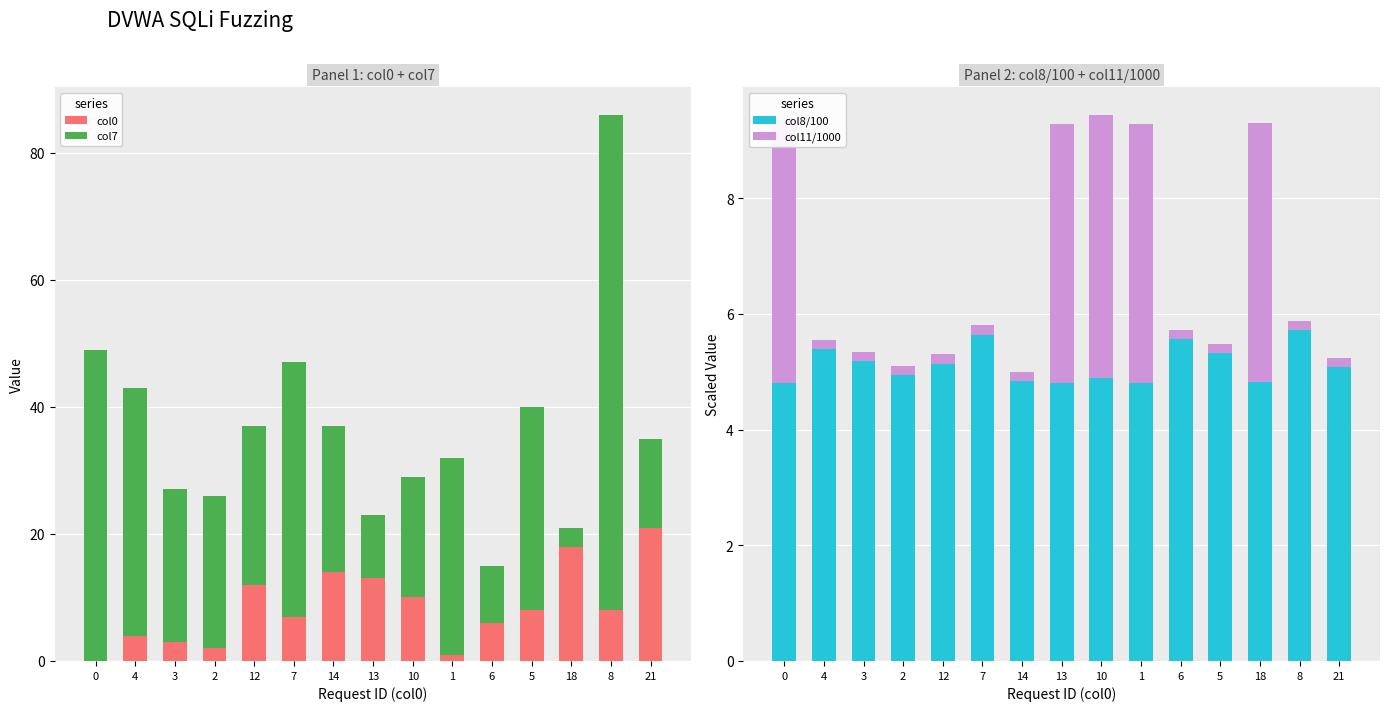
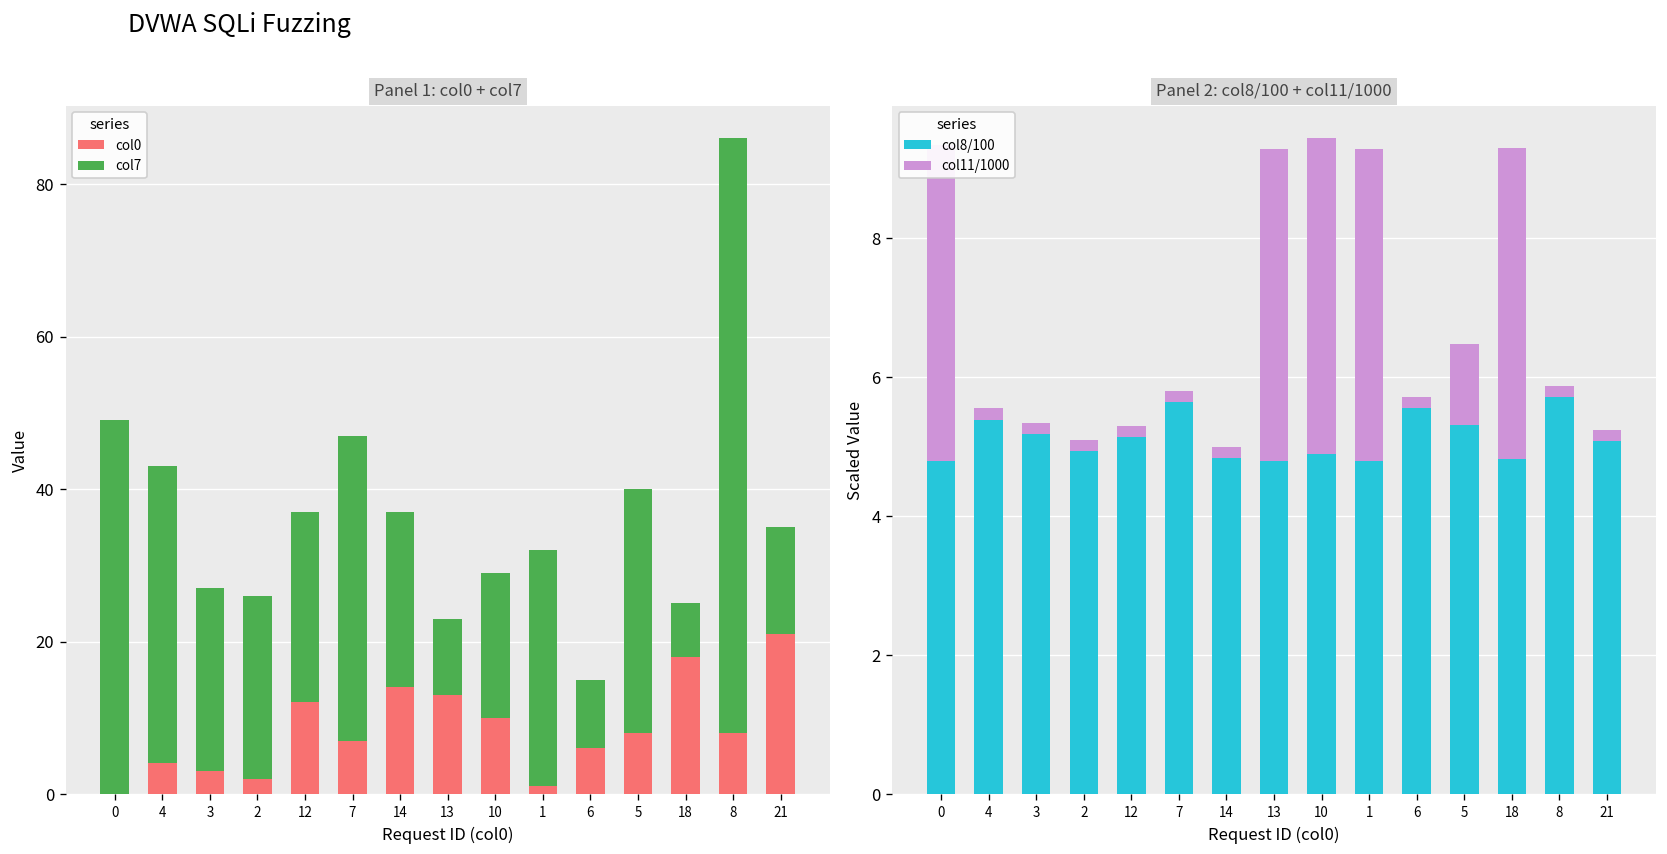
  {
    "Panel 1: col0 + col7": {
      "col0": {
        "0": 0,
        "4": 4,
        "3": 3,
        "2": 2,
        "12": 12,
        "7": 7,
        "14": 14,
        "13": 13,
        "10": 10,
        "1": 1,
        "6": 6,
        "5": 8,
        "18": 18,
        "8": 8,
        "21": 21
      },
      "col7": {
        "0": 49,
        "4": 39,
        "3": 24,
        "2": 24,
        "12": 25,
        "7": 40,
        "14": 23,
        "13": 10,
        "10": 19,
        "1": 31,
        "6": 9,
        "5": 32,
-       "18": 3,
+       "18": 7,
        "8": 78,
        "21": 14
      }
    },
    "Panel 2: col8/100 + col11/1000": {
      "col8/100": {
        "0": 4.8,
        "4": 5.4,
        "3": 5.2,
        "2": 4.9,
        "12": 5.1,
        "7": 5.6,
        "14": 4.8,
        "13": 4.8,
        "10": 4.9,
        "1": 4.8,
        "6": 5.6,
        "5": 5.3,
        "18": 4.8,
        "8": 5.7,
        "21": 5.1
      },
      "col11/1000": {
        "4": 0.2,
        "3": 0.2,
        "2": 0.2,
        "12": 0.2,
        "7": 0.2,
        "14": 0.2,
        "13": 4.5,
        "10": 4.6,
        "1": 4.5,
        "6": 0.2,
-       "5": 0.2,
+       "5": 1.2,
        "18": 4.5,
        "8": 0.2,
        "21": 0.2
      }
    }
  }
